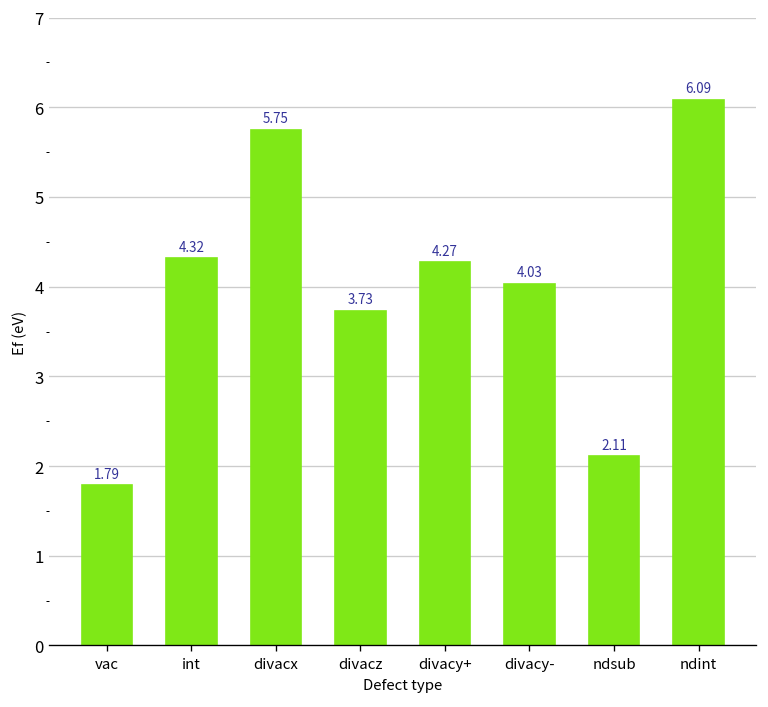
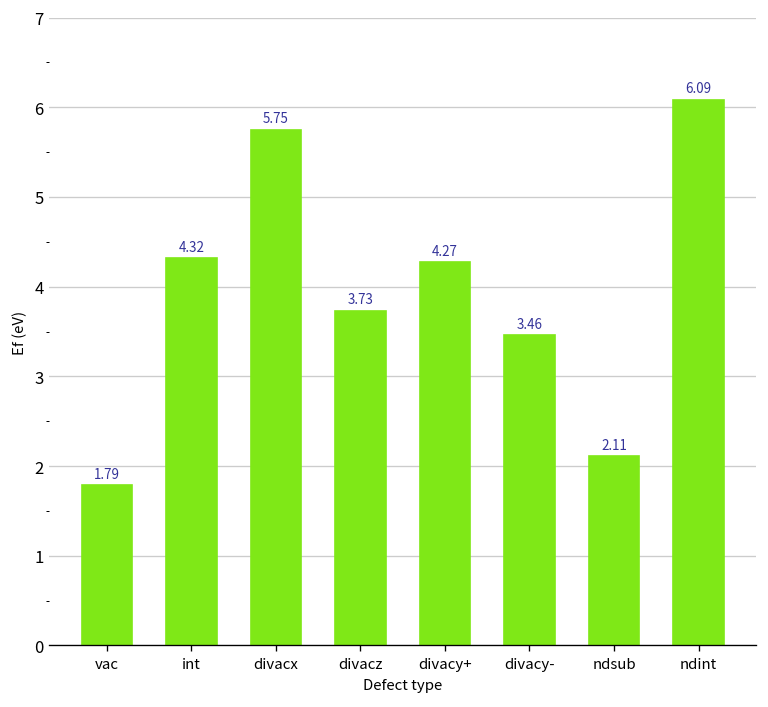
  {
    "vac": 1.79,
    "int": 4.32,
    "divacx": 5.75,
    "divacz": 3.73,
    "divacy+": 4.27,
-   "divacy-": 4.03,
+   "divacy-": 3.46,
    "ndsub": 2.11,
    "ndint": 6.09
  }
